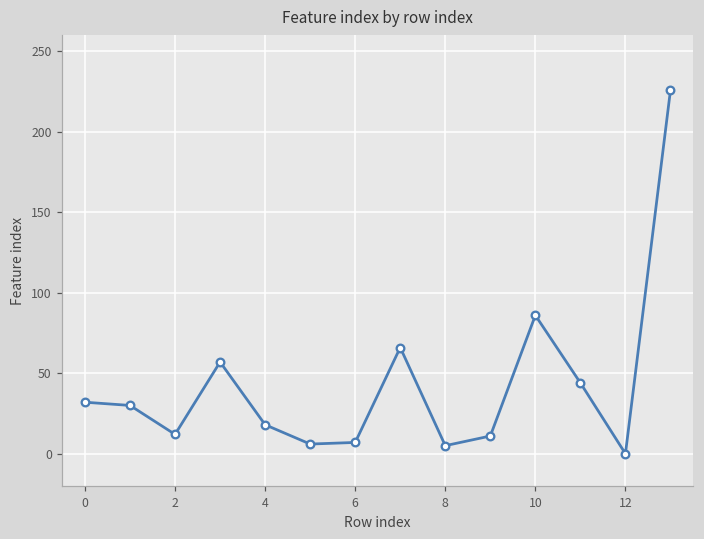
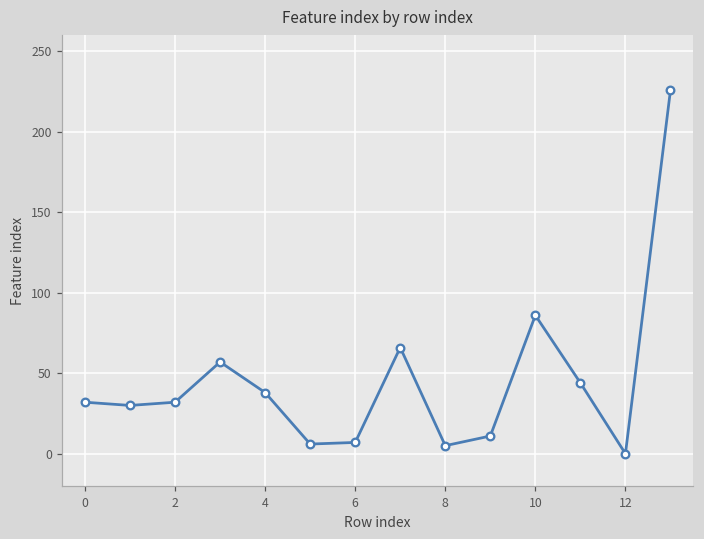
  {
    "0": 32,
-   "2": 12,
-   "4": 18,
+   "2": 32,
+   "4": 38,
    "6": 7,
    "8": 5,
    "10": 86,
    "12": 0
  }
